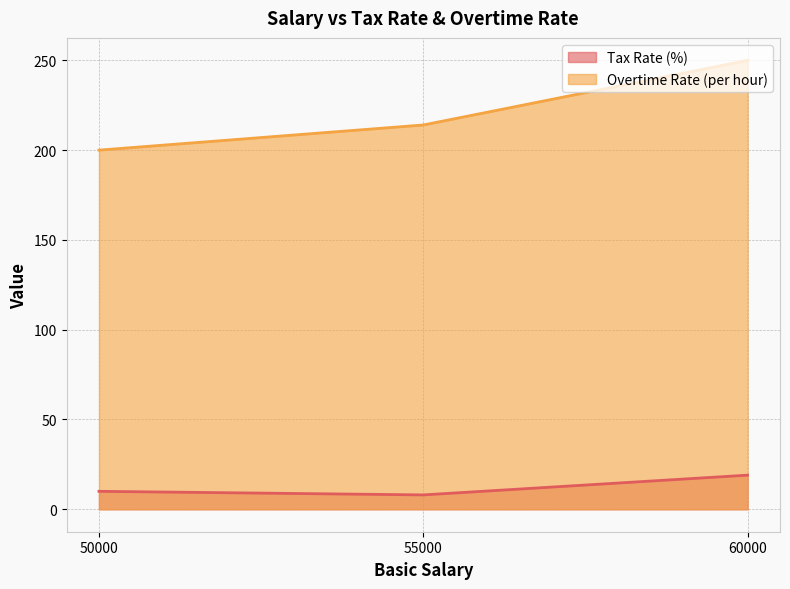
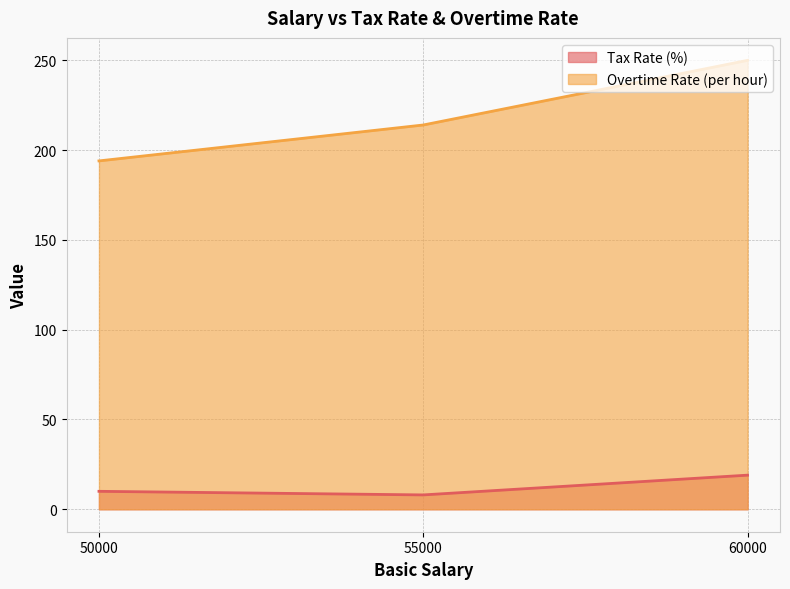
  {
    "Tax Rate (%)": {
      "50000": 10,
      "55000": 8,
      "60000": 19
    },
    "Overtime Rate (per hour)": {
-     "50000": 200,
+     "50000": 194,
      "55000": 214
    }
  }
